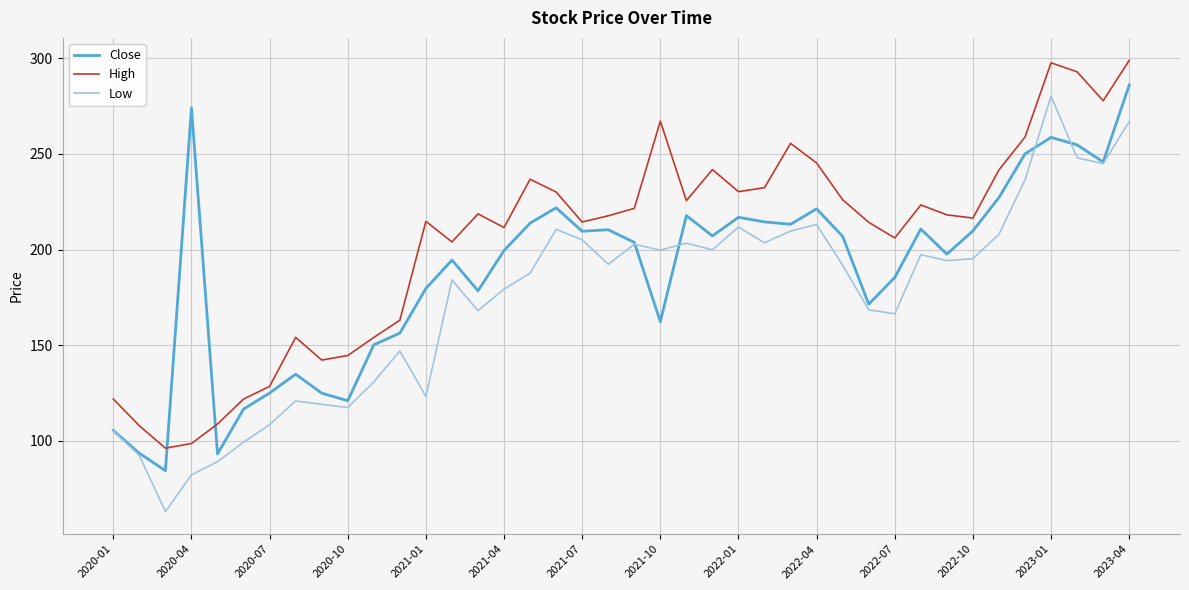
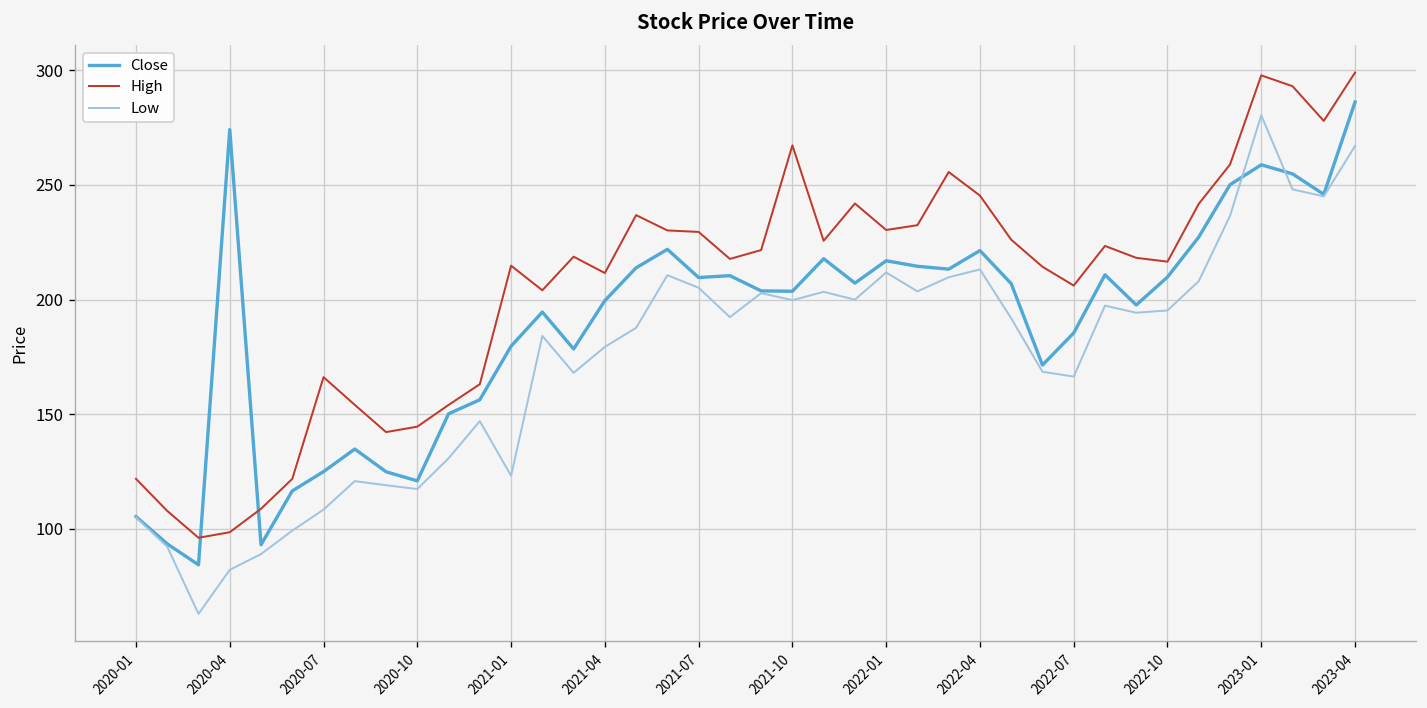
  {
    "Close": {
      "2020-04": 274,
      "2020-07": 125,
      "2020-10": 121,
      "2021-01": 180,
      "2021-04": 200,
      "2021-07": 210,
-     "2021-10": 162,
+     "2021-10": 204,
      "2022-01": 217,
      "2022-04": 221,
      "2022-07": 185,
      "2022-10": 210,
      "2023-01": 259,
      "2023-04": 286
    },
    "High": {
      "2020-01": 122,
      "2020-04": 99,
-     "2020-07": 128,
+     "2020-07": 166,
      "2020-10": 145,
      "2021-01": 215,
      "2021-04": 212,
-     "2021-07": 214,
+     "2021-07": 229,
      "2021-10": 267,
      "2022-01": 230,
      "2022-04": 245,
      "2022-07": 206,
      "2022-10": 217,
      "2023-01": 298,
      "2023-04": 299
    },
    "Low": {
      "2020-04": 82,
      "2020-07": 108,
      "2020-10": 117,
      "2021-01": 123,
      "2021-04": 179,
      "2021-07": 205,
      "2021-10": 200,
      "2022-01": 212,
      "2022-04": 213,
      "2022-07": 166,
      "2022-10": 195,
      "2023-01": 280,
      "2023-04": 267
    }
  }
